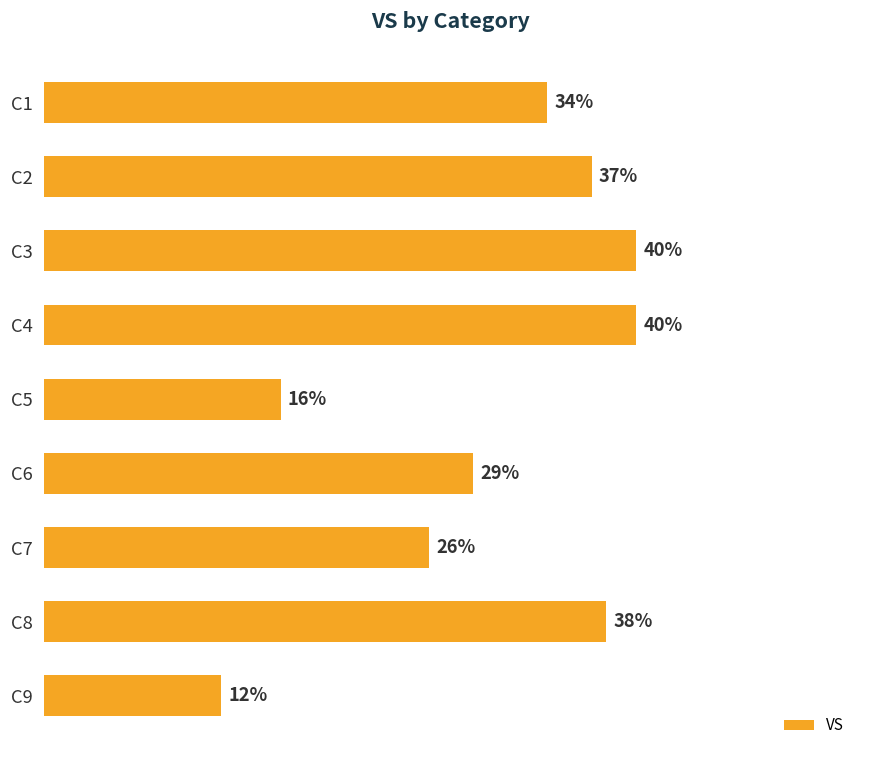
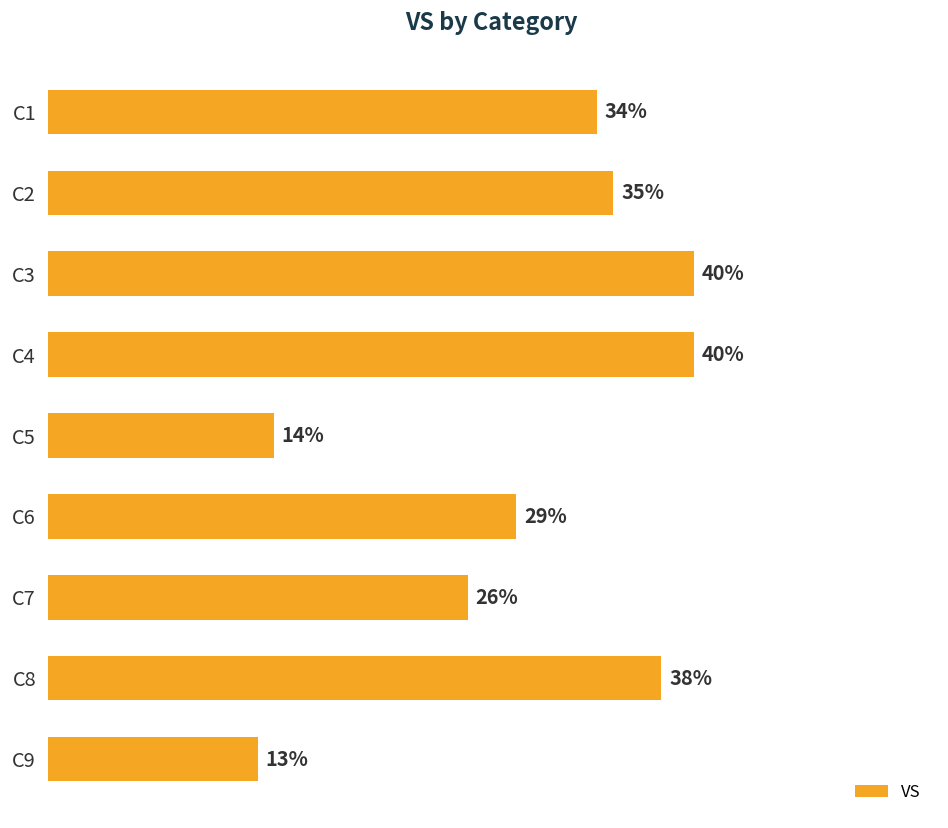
  {
    "C1": "34%",
-   "C2": "37%",
+   "C2": "35%",
    "C3": "40%",
    "C4": "40%",
-   "C5": "16%",
+   "C5": "14%",
    "C6": "29%",
    "C7": "26%",
    "C8": "38%",
-   "C9": "12%"
+   "C9": "13%"
  }
